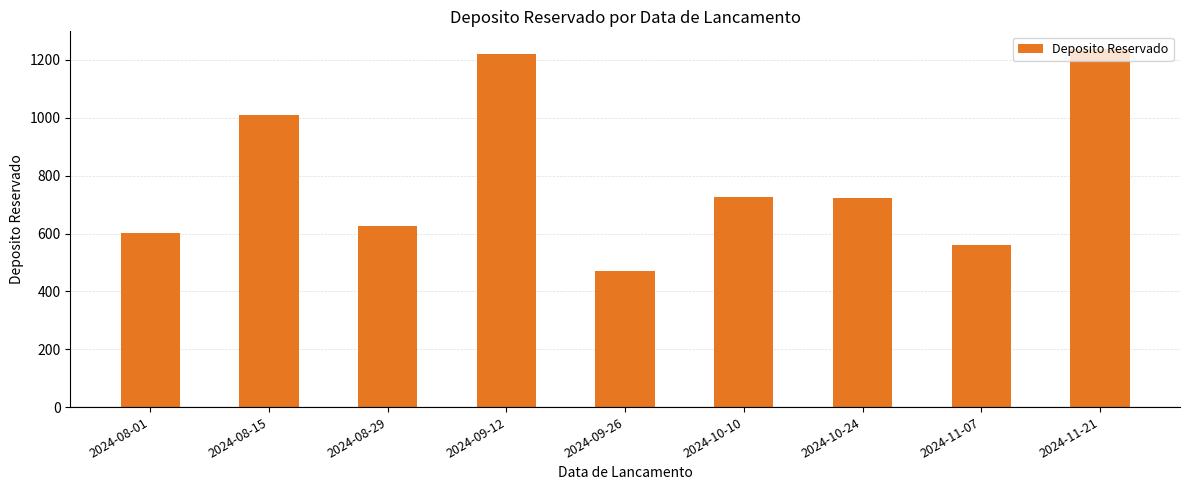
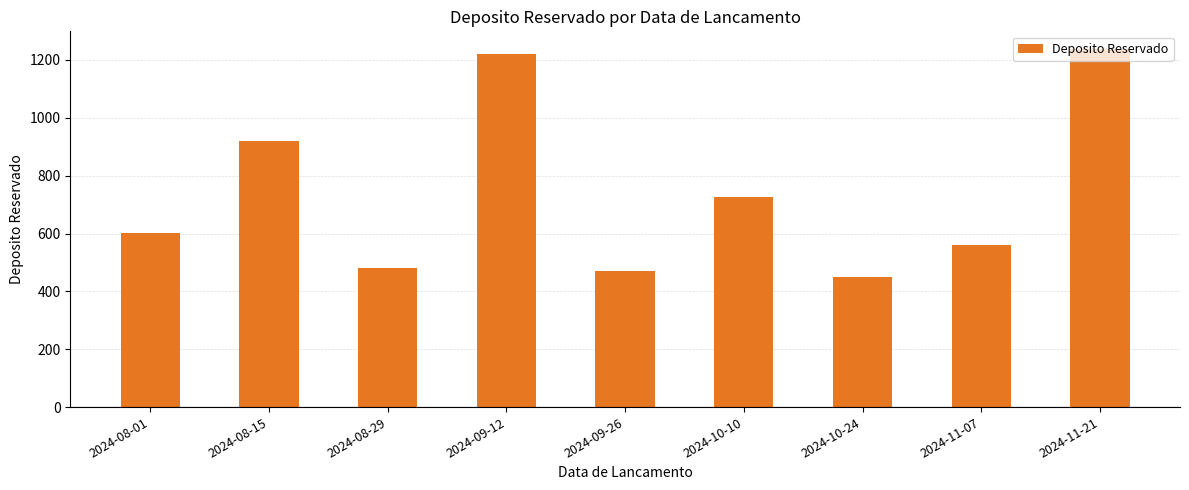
  {
    "2024-08-01": 600,
-   "2024-08-15": 1010,
-   "2024-08-29": 630,
+   "2024-08-15": 920,
+   "2024-08-29": 480,
    "2024-09-12": 1220,
    "2024-09-26": 470,
    "2024-10-10": 730,
-   "2024-10-24": 720,
+   "2024-10-24": 450,
    "2024-11-07": 560
  }
